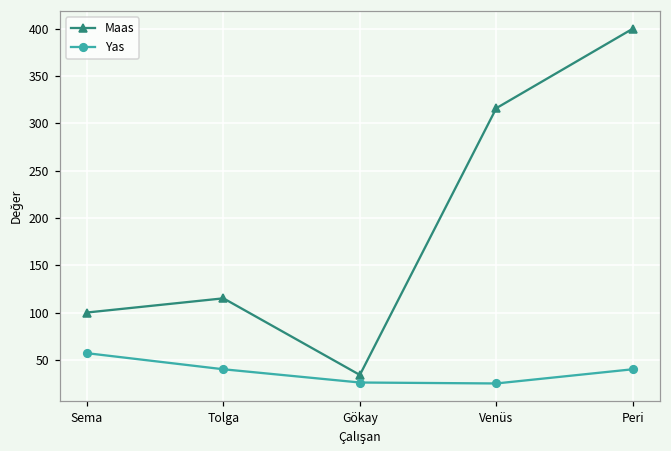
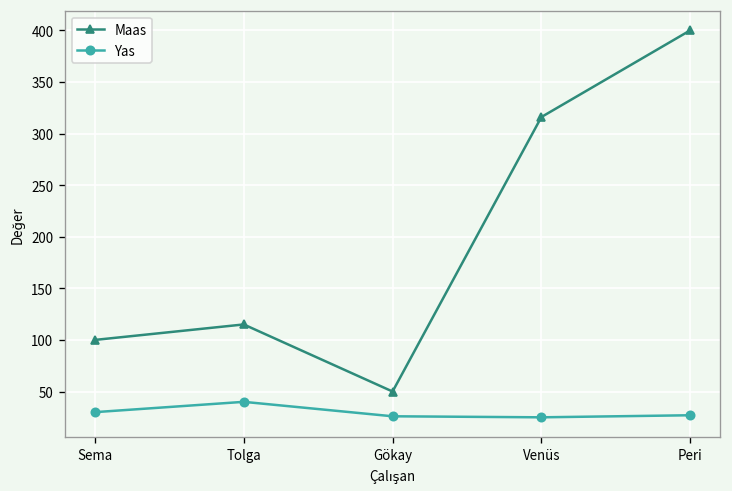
  {
    "Maas": {
      "Sema": 100,
      "Tolga": 120,
-     "Gökay": 30,
+     "Gökay": 50,
      "Venüs": 320,
      "Peri": 400
    },
    "Yas": {
-     "Sema": 60,
+     "Sema": 30,
      "Tolga": 40,
      "Gökay": 30,
      "Venüs": 30,
-     "Peri": 40
+     "Peri": 30
    }
  }
